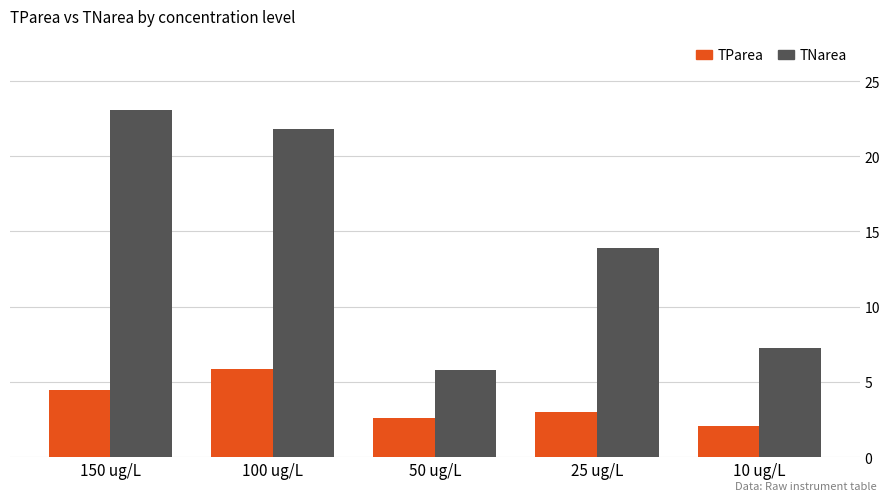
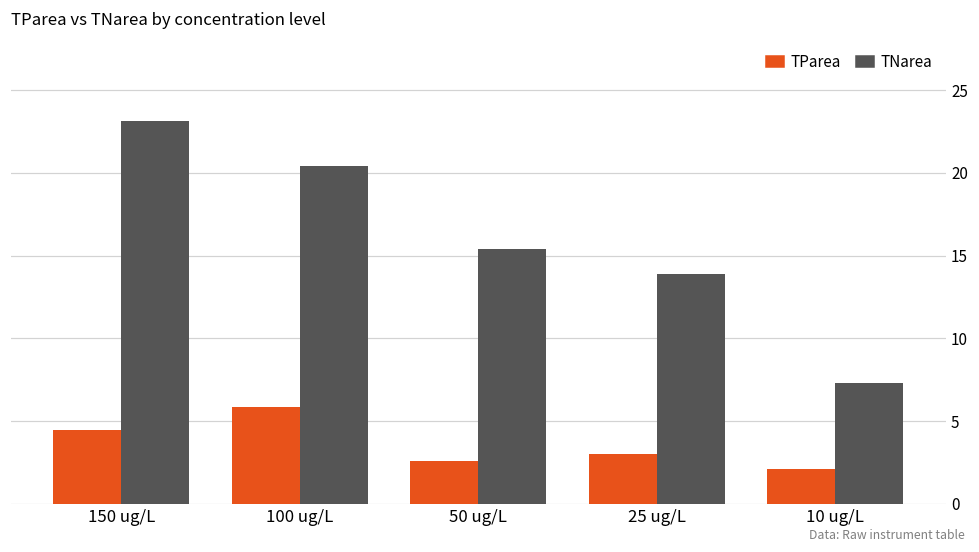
  {
    "TParea": {
      "150 ug/L": 4.5,
      "100 ug/L": 5.8,
      "50 ug/L": 2.6,
      "25 ug/L": 3.0,
      "10 ug/L": 2.1
    },
    "TNarea": {
      "150 ug/L": 23.1,
-     "100 ug/L": 21.8,
-     "50 ug/L": 5.8,
+     "100 ug/L": 20.4,
+     "50 ug/L": 15.4,
      "25 ug/L": 13.9,
      "10 ug/L": 7.3
    }
  }
